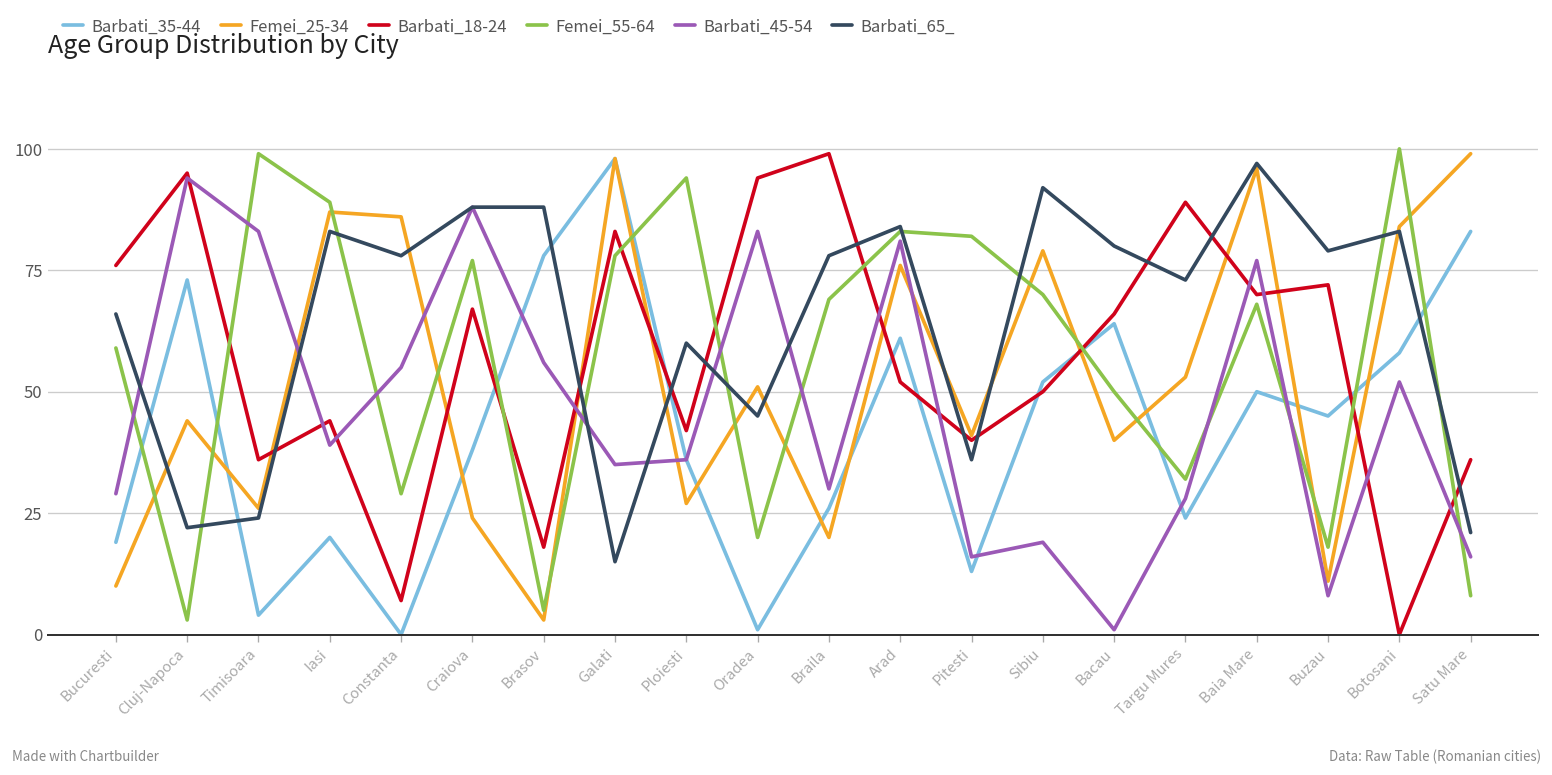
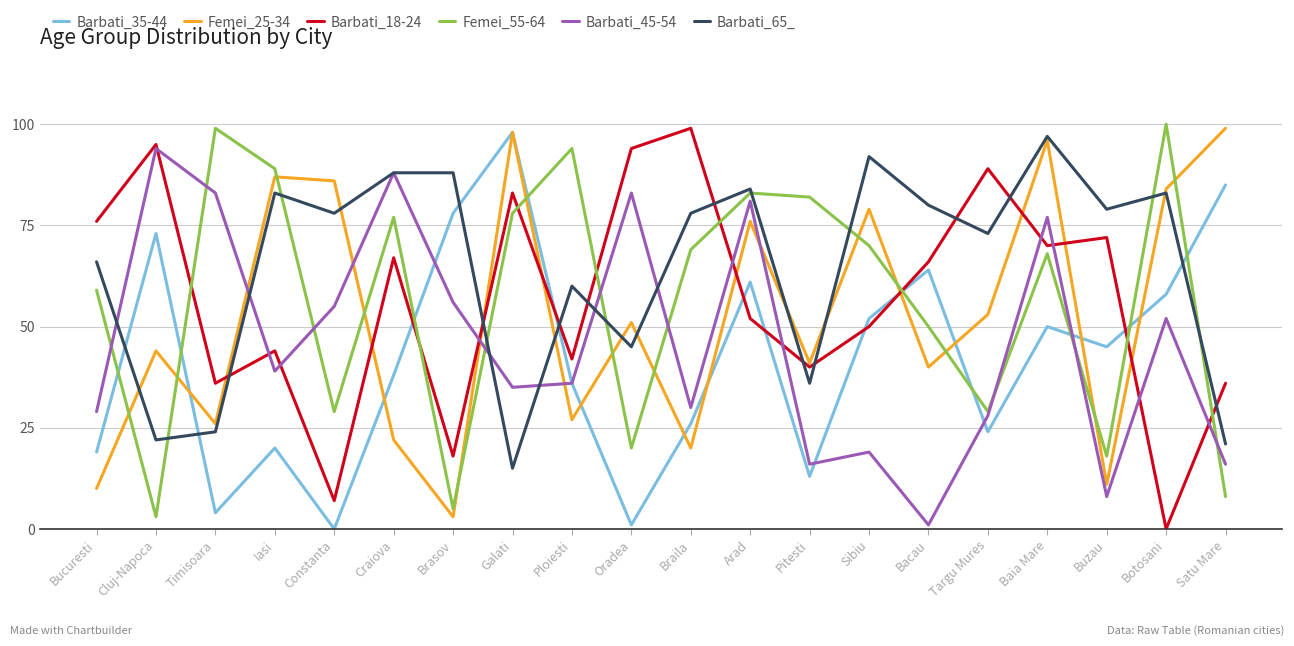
  {
    "Barbati_35-44": {
      "Bucuresti": 19,
      "Cluj-Napoca": 73,
      "Timisoara": 4,
      "Iasi": 20,
      "Constanta": 0,
      "Craiova": 38,
      "Brasov": 78,
      "Oradea": 1,
      "Braila": 26,
      "Arad": 61,
      "Pitesti": 13,
      "Sibiu": 52,
      "Bacau": 64,
      "Targu Mures": 24,
      "Baia Mare": 50,
      "Buzau": 45,
      "Botosani": 58,
-     "Satu Mare": 83
+     "Satu Mare": 85
    },
    "Femei_25-34": {
      "Bucuresti": 10,
      "Cluj-Napoca": 44,
      "Timisoara": 26,
      "Iasi": 87,
      "Constanta": 86,
-     "Craiova": 24,
+     "Craiova": 22,
      "Brasov": 3,
      "Ploiesti": 27,
      "Oradea": 51,
      "Braila": 20,
      "Arad": 76,
      "Pitesti": 41,
      "Sibiu": 79,
      "Bacau": 40,
      "Targu Mures": 53,
      "Baia Mare": 96,
      "Buzau": 11,
      "Botosani": 84,
      "Satu Mare": 99
    },
    "Barbati_18-24": {
      "Bucuresti": 76,
      "Cluj-Napoca": 95,
      "Timisoara": 36,
      "Iasi": 44,
      "Constanta": 7,
      "Craiova": 67,
      "Brasov": 18,
      "Galati": 83,
      "Ploiesti": 42,
      "Oradea": 94,
      "Braila": 99,
      "Arad": 52,
      "Pitesti": 40,
      "Sibiu": 50,
      "Bacau": 66,
      "Targu Mures": 89,
      "Baia Mare": 70,
      "Buzau": 72,
      "Botosani": 0,
      "Satu Mare": 36
    },
    "Femei_55-64": {
      "Bucuresti": 59,
      "Cluj-Napoca": 3,
      "Timisoara": 99,
      "Iasi": 89,
      "Constanta": 29,
      "Craiova": 77,
      "Brasov": 5,
      "Galati": 78,
      "Ploiesti": 94,
      "Oradea": 20,
      "Braila": 69,
      "Arad": 83,
      "Pitesti": 82,
      "Sibiu": 70,
      "Bacau": 50,
-     "Targu Mures": 32,
+     "Targu Mures": 29,
      "Baia Mare": 68,
      "Buzau": 18,
      "Botosani": 100,
      "Satu Mare": 8
    },
    "Barbati_45-54": {
      "Bucuresti": 29,
      "Cluj-Napoca": 94,
      "Timisoara": 83,
      "Iasi": 39,
      "Constanta": 55,
      "Brasov": 56,
      "Galati": 35,
      "Oradea": 83,
      "Braila": 30,
      "Arad": 81,
      "Pitesti": 16,
      "Sibiu": 19,
      "Bacau": 1,
      "Targu Mures": 28,
      "Baia Mare": 77,
      "Buzau": 8,
      "Botosani": 52,
      "Satu Mare": 16
    },
    "Barbati_65_": {
      "Bucuresti": 66,
      "Cluj-Napoca": 22,
      "Timisoara": 24,
      "Iasi": 83,
      "Constanta": 78,
      "Brasov": 88,
      "Galati": 15,
      "Ploiesti": 60,
      "Oradea": 45,
      "Braila": 78,
      "Arad": 84,
      "Pitesti": 36,
      "Sibiu": 92,
      "Bacau": 80,
      "Targu Mures": 73,
      "Baia Mare": 97,
      "Buzau": 79,
      "Botosani": 83,
      "Satu Mare": 21
    }
  }
